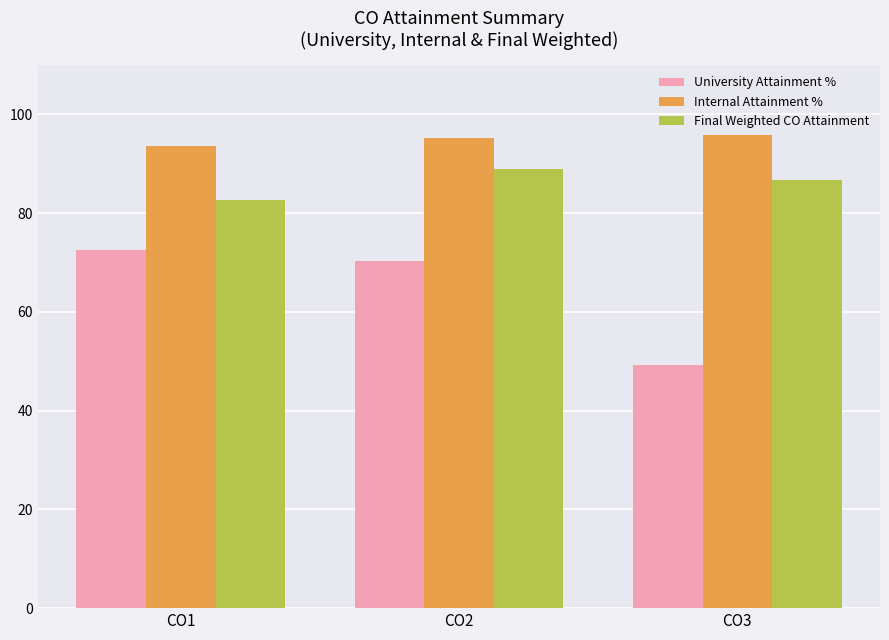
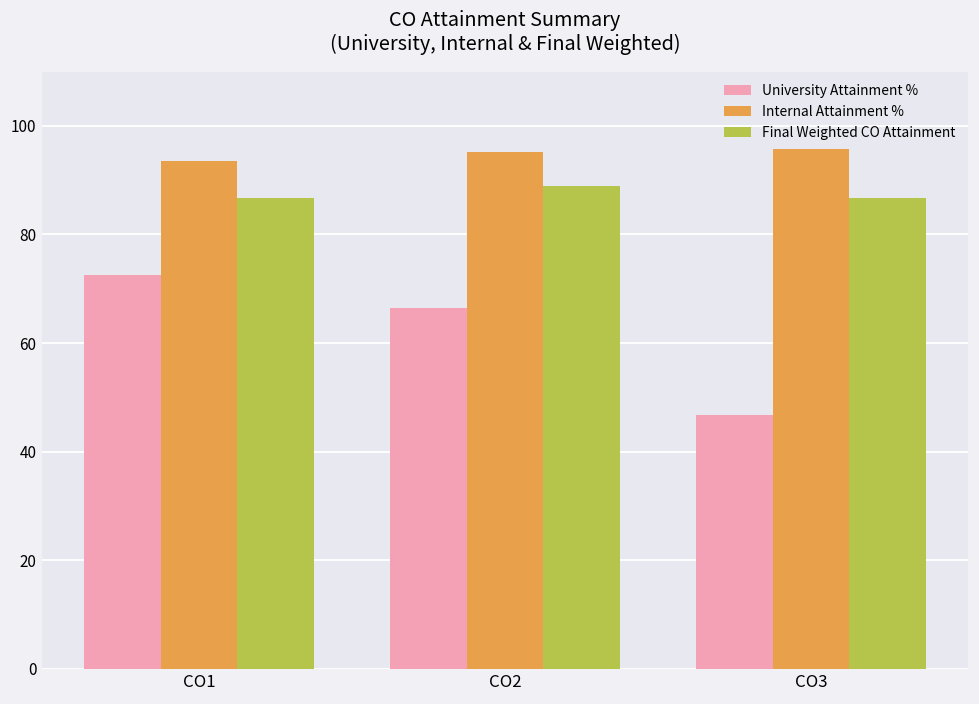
  {
    "University Attainment %": {
      "CO1": 72,
-     "CO2": 70,
-     "CO3": 49
+     "CO2": 66,
+     "CO3": 47
    },
    "Internal Attainment %": {
      "CO1": 94,
      "CO2": 95,
      "CO3": 96
    },
    "Final Weighted CO Attainment": {
-     "CO1": 83,
+     "CO1": 87,
      "CO2": 89,
      "CO3": 87
    }
  }
